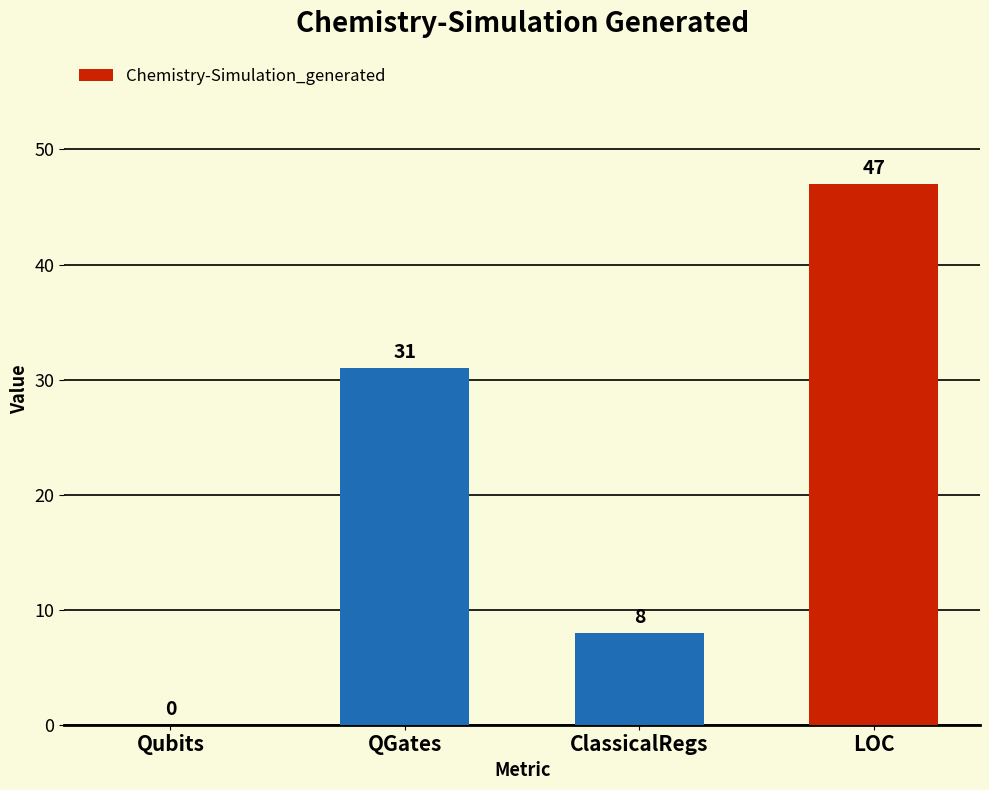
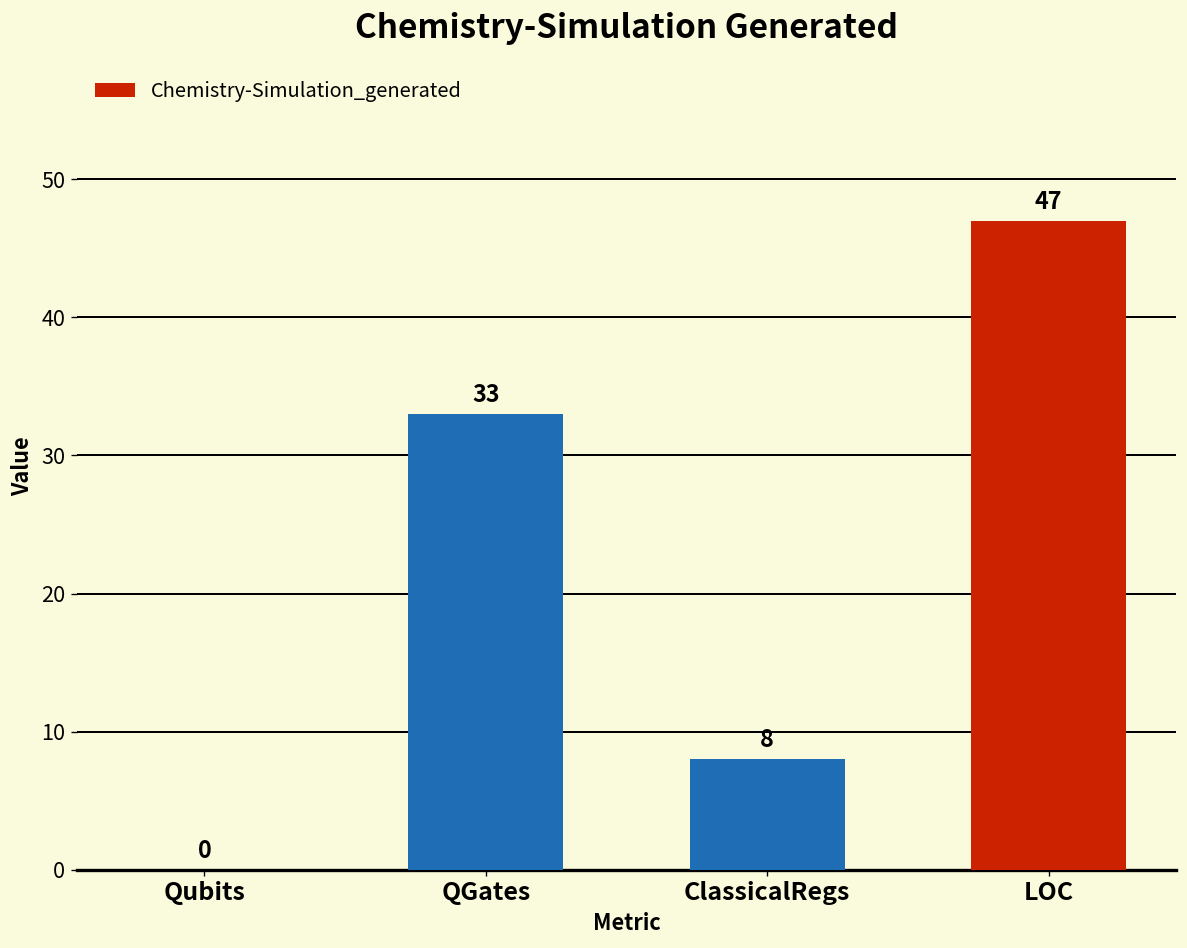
  {
    "Qubits": 0,
-   "QGates": 31,
+   "QGates": 33,
    "ClassicalRegs": 8,
    "LOC": 47
  }
